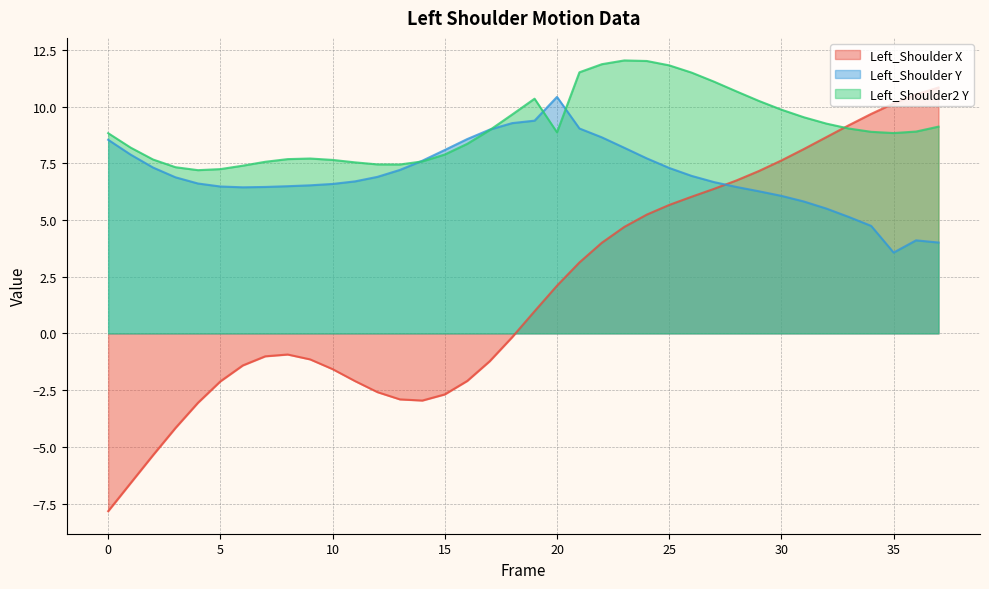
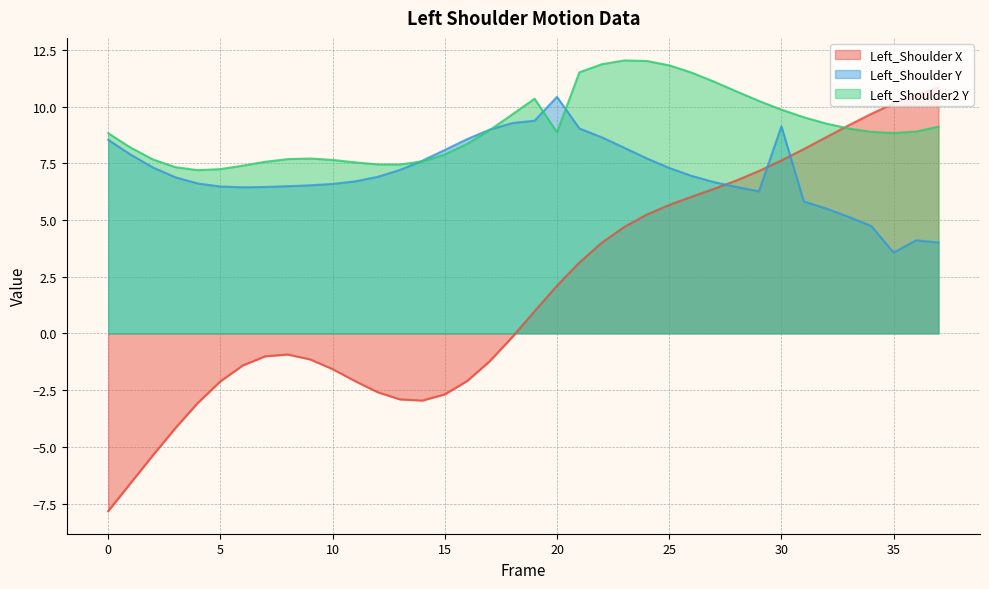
  {
    "Left_Shoulder Y": {
      "0": 8.5,
      "5": 6.5,
      "10": 6.6,
      "15": 8.1,
      "20": 10.4,
      "25": 7.3,
-     "30": 6.1,
+     "30": 9.1,
      "35": 3.6
    },
    "Left_Shoulder2 Y": {
      "0": 8.8,
      "5": 7.2,
      "10": 7.6,
      "15": 7.9,
      "20": 8.9,
      "25": 11.8,
      "30": 9.9,
      "35": 8.8
    }
  }
